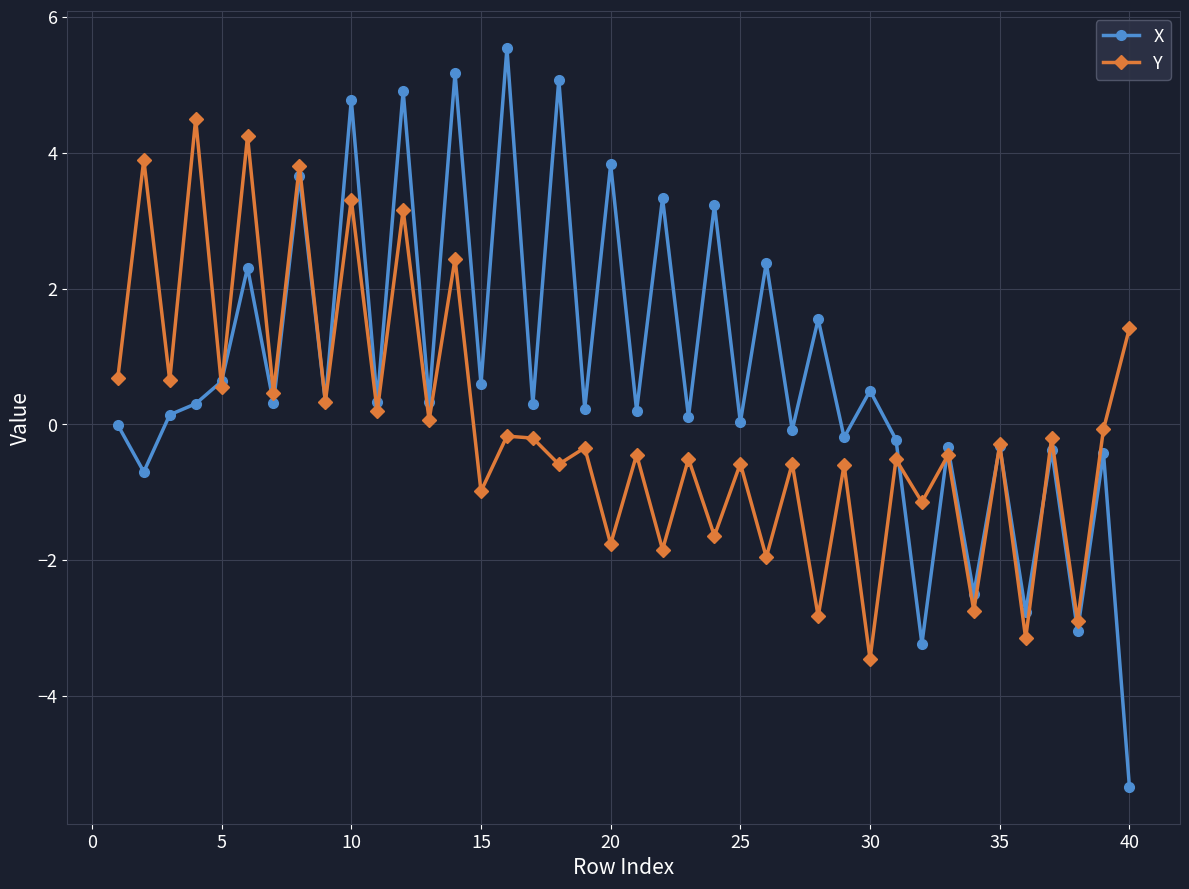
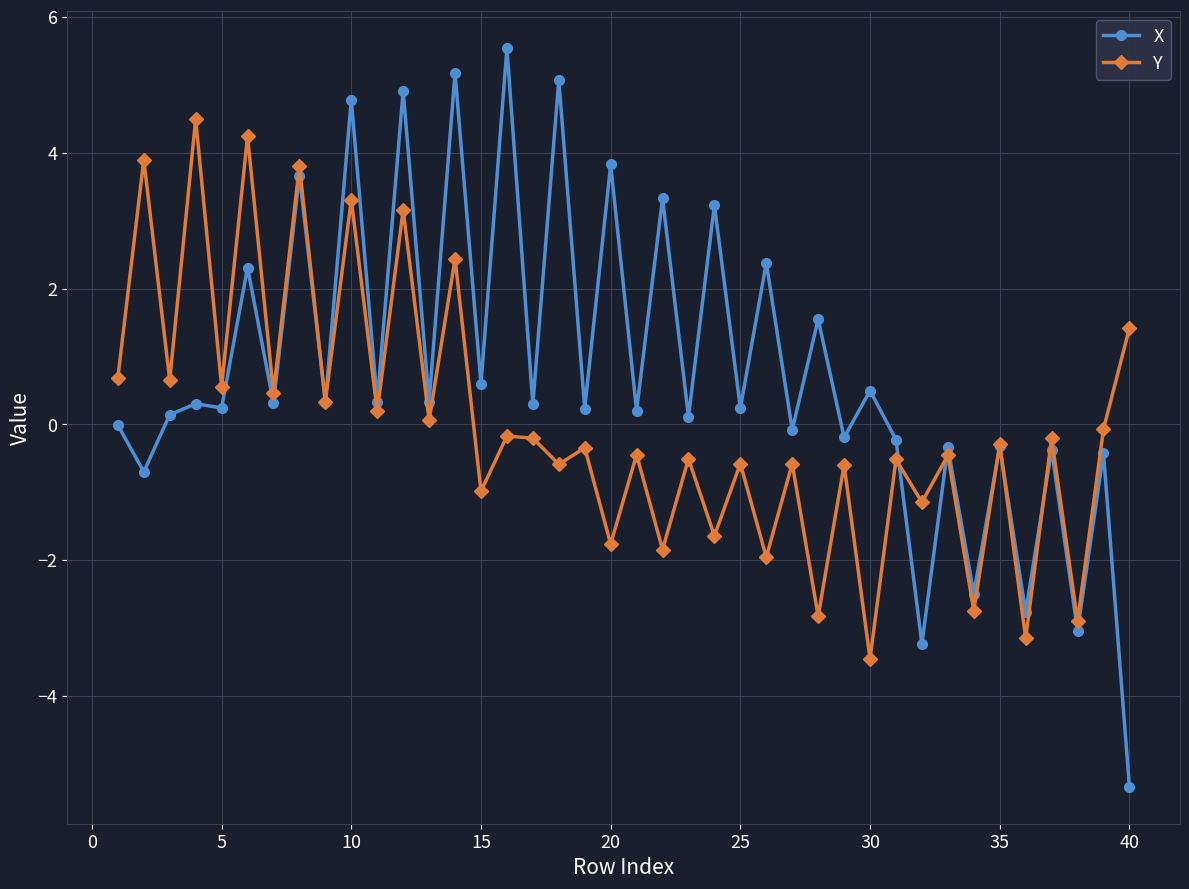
  {
    "X": {
-     "5": 0.6,
+     "5": 0.2,
      "10": 4.8,
      "15": 0.6,
      "20": 3.8,
-     "25": 0.0,
+     "25": 0.2,
      "30": 0.5,
      "40": -5.3
    },
    "Y": {
      "5": 0.6,
      "10": 3.3,
      "15": -1.0,
      "20": -1.8,
      "25": -0.6,
      "30": -3.5,
      "40": 1.4
    }
  }
